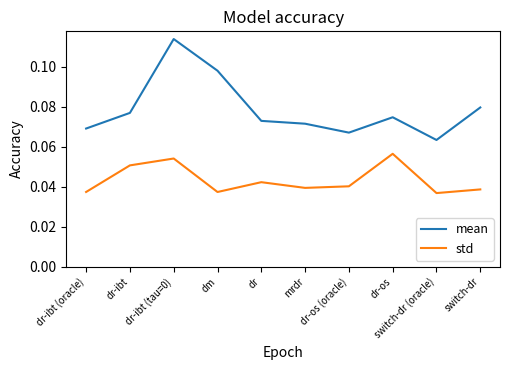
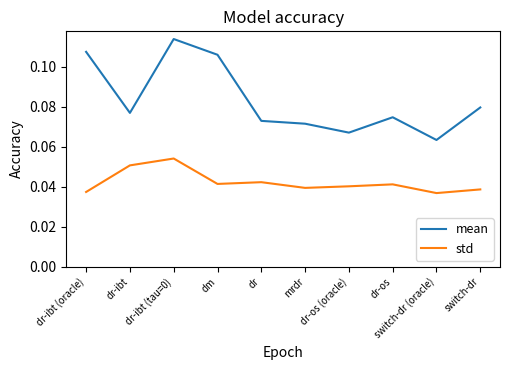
  {
    "mean": {
-     "dr-ibt (oracle)": 0.069,
+     "dr-ibt (oracle)": 0.108,
      "dr-ibt": 0.077,
      "dr-ibt (tau=0)": 0.114,
-     "dm": 0.098,
+     "dm": 0.106,
      "dr": 0.073,
      "mrdr": 0.072,
      "dr-os (oracle)": 0.067,
      "dr-os": 0.075,
      "switch-dr (oracle)": 0.063,
      "switch-dr": 0.080
    },
    "std": {
      "dr-ibt (oracle)": 0.037,
      "dr-ibt": 0.051,
      "dr-ibt (tau=0)": 0.054,
-     "dm": 0.037,
+     "dm": 0.041,
      "dr": 0.042,
      "mrdr": 0.039,
      "dr-os (oracle)": 0.040,
-     "dr-os": 0.057,
+     "dr-os": 0.041,
      "switch-dr (oracle)": 0.037,
      "switch-dr": 0.039
    }
  }
